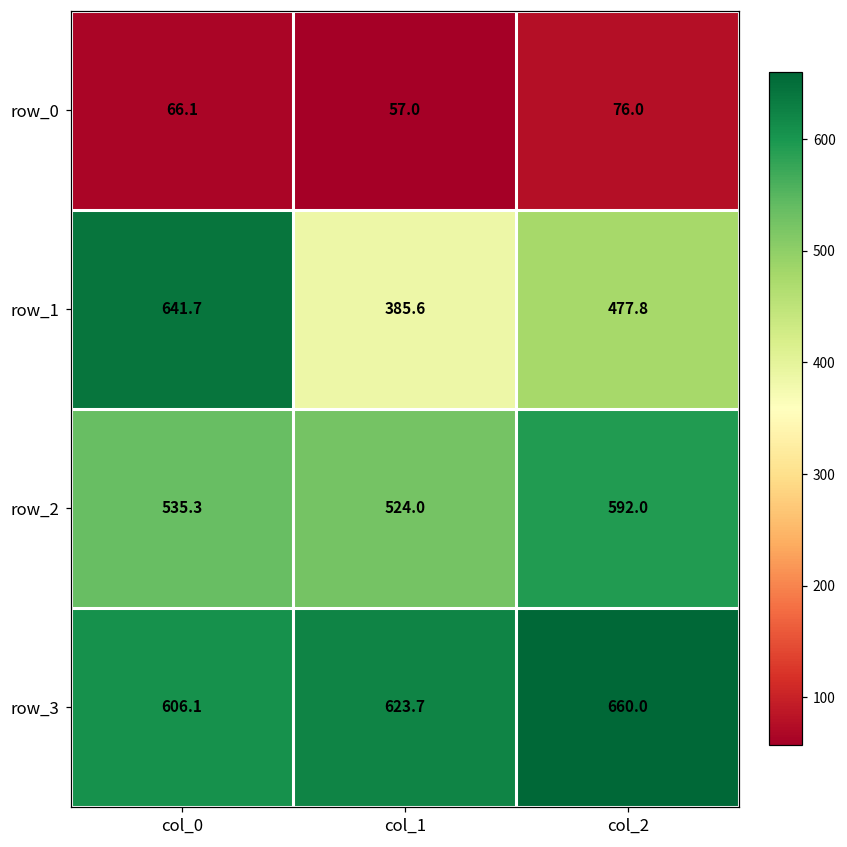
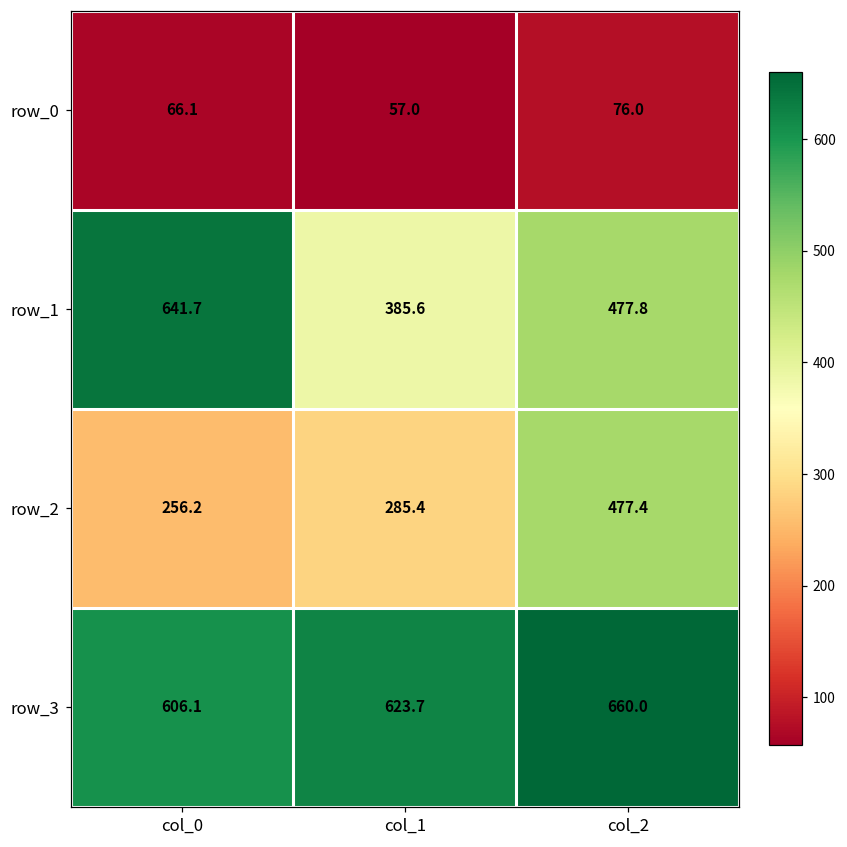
  {
    "row_0": {
      "col_0": 66.1,
      "col_1": 57.0,
      "col_2": 76.0
    },
    "row_1": {
      "col_0": 641.7,
      "col_1": 385.6,
      "col_2": 477.8
    },
    "row_2": {
-     "col_0": 535.3,
-     "col_1": 524.0,
-     "col_2": 592.0
+     "col_0": 256.2,
+     "col_1": 285.4,
+     "col_2": 477.4
    },
    "row_3": {
      "col_0": 606.1,
      "col_1": 623.7,
      "col_2": 660.0
    }
  }
